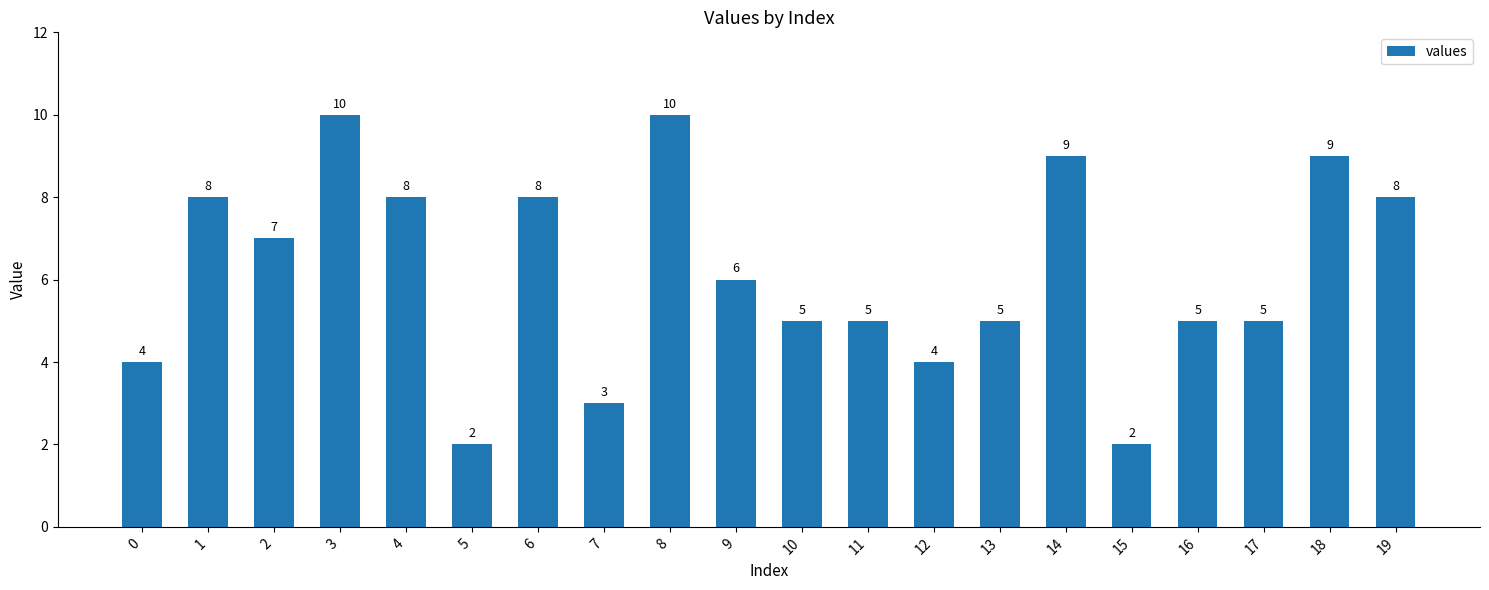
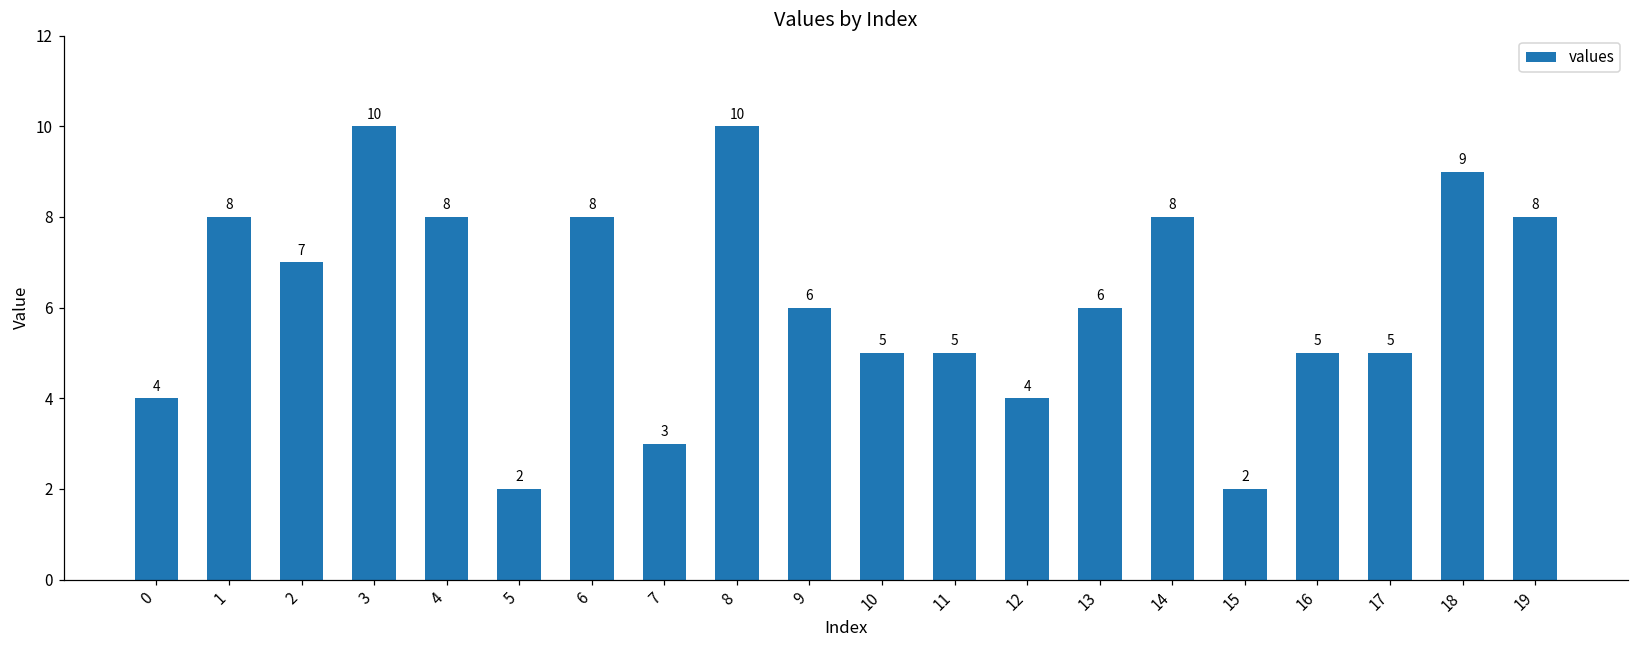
  {
    "0": 4,
    "1": 8,
    "2": 7,
    "3": 10,
    "4": 8,
    "5": 2,
    "6": 8,
    "7": 3,
    "8": 10,
    "9": 6,
    "10": 5,
    "11": 5,
    "12": 4,
-   "13": 5,
-   "14": 9,
+   "13": 6,
+   "14": 8,
    "15": 2,
    "16": 5,
    "17": 5,
    "18": 9,
    "19": 8
  }
